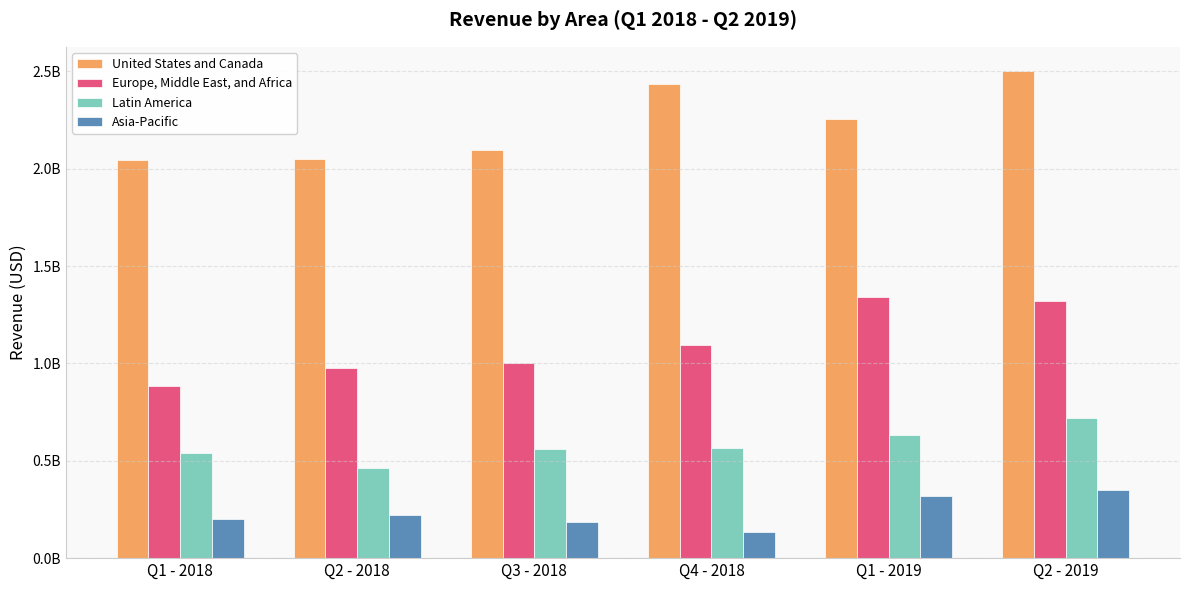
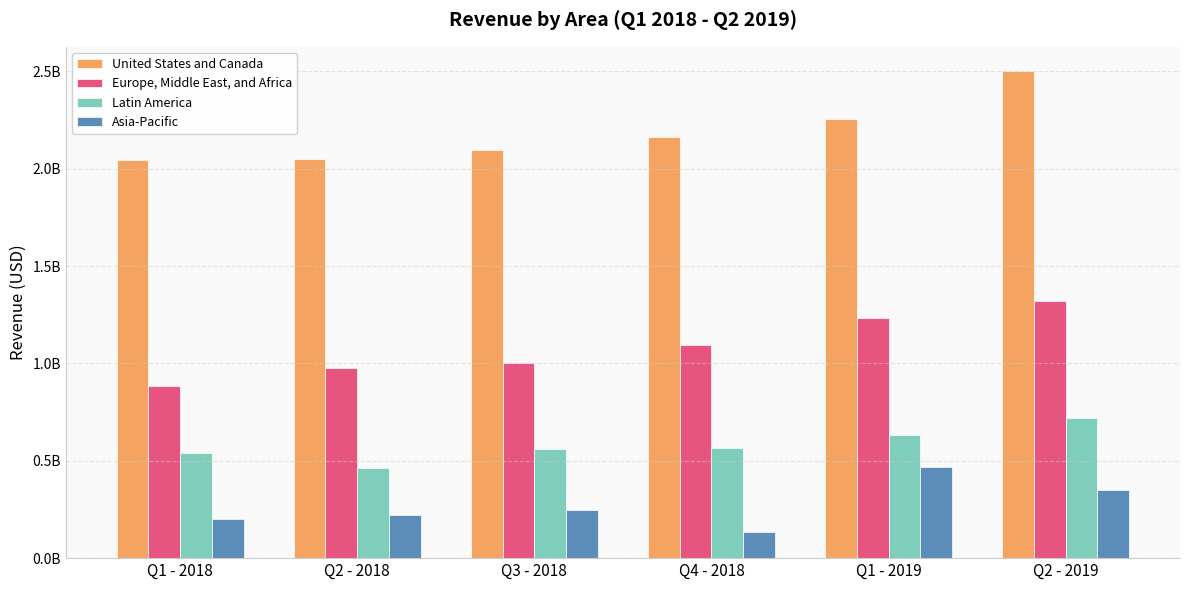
  {
    "United States and Canada": {
      "Q1 - 2018": 2040000000,
      "Q2 - 2018": 2050000000,
      "Q3 - 2018": 2090000000,
-     "Q4 - 2018": 2430000000,
+     "Q4 - 2018": 2160000000,
      "Q1 - 2019": 2260000000,
      "Q2 - 2019": 2500000000
    },
    "Europe, Middle East, and Africa": {
      "Q1 - 2018": 890000000,
      "Q2 - 2018": 980000000,
      "Q3 - 2018": 1000000000,
      "Q4 - 2018": 1100000000,
-     "Q1 - 2019": 1340000000,
+     "Q1 - 2019": 1230000000,
      "Q2 - 2019": 1320000000
    },
    "Latin America": {
      "Q1 - 2018": 540000000,
      "Q2 - 2018": 460000000,
      "Q3 - 2018": 560000000,
      "Q4 - 2018": 570000000,
      "Q1 - 2019": 630000000,
      "Q2 - 2019": 720000000
    },
    "Asia-Pacific": {
      "Q1 - 2018": 200000000,
      "Q2 - 2018": 220000000,
-     "Q3 - 2018": 190000000,
+     "Q3 - 2018": 250000000,
      "Q4 - 2018": 130000000,
-     "Q1 - 2019": 320000000,
+     "Q1 - 2019": 470000000,
      "Q2 - 2019": 350000000
    }
  }
